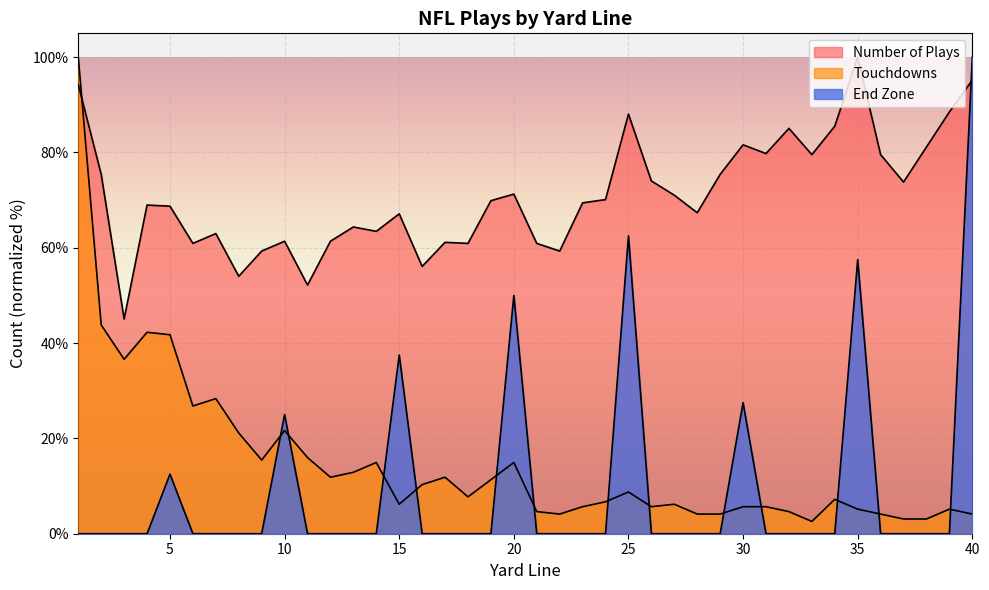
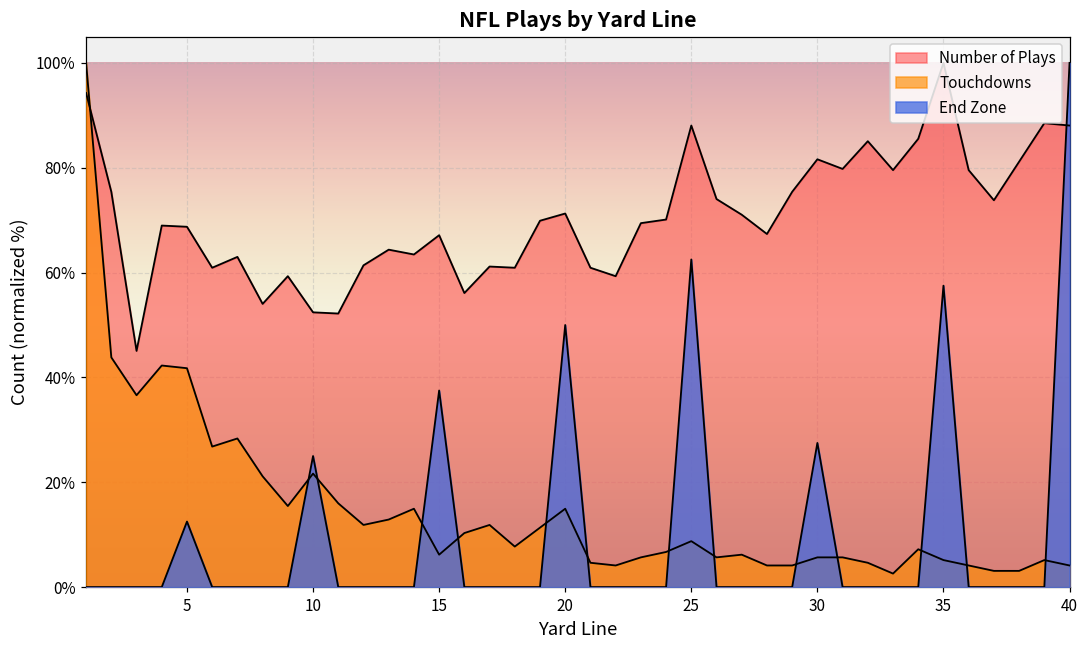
  {
    "Number of Plays": {
      "5": "69%",
-     "10": "61%",
+     "10": "52%",
      "15": "67%",
      "20": "71%",
      "25": "88%",
      "30": "82%",
-     "40": "95%"
+     "40": "88%"
    },
    "Touchdowns": {
      "5": "42%",
      "10": "22%",
      "15": "6%",
      "20": "15%",
      "25": "9%",
      "30": "6%",
      "35": "5%",
      "40": "4%"
    },
    "End Zone": {
      "5": "13%",
      "10": "25%",
      "15": "38%",
      "20": "50%",
      "25": "63%",
      "30": "28%",
      "35": "57%",
      "40": "100%"
    }
  }
